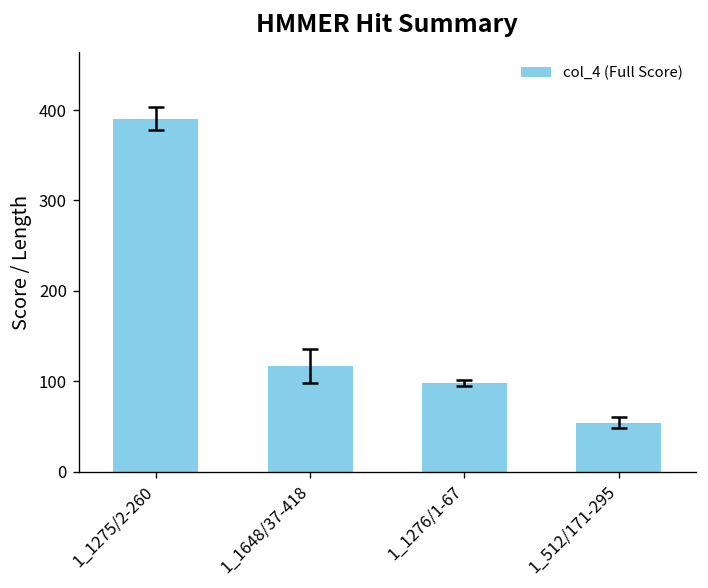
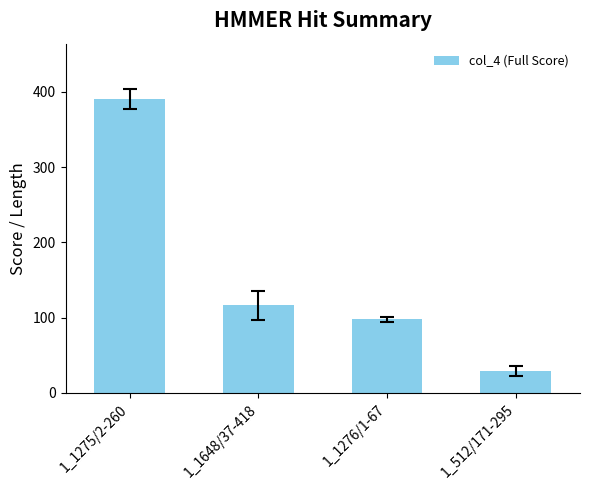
  {
    "col_4 (Full Score)": {
      "1_1275/2-260": 390,
      "1_1648/37-418": 120,
      "1_1276/1-67": 100,
-     "1_512/171-295": 50
+     "1_512/171-295": 30
    }
  }
